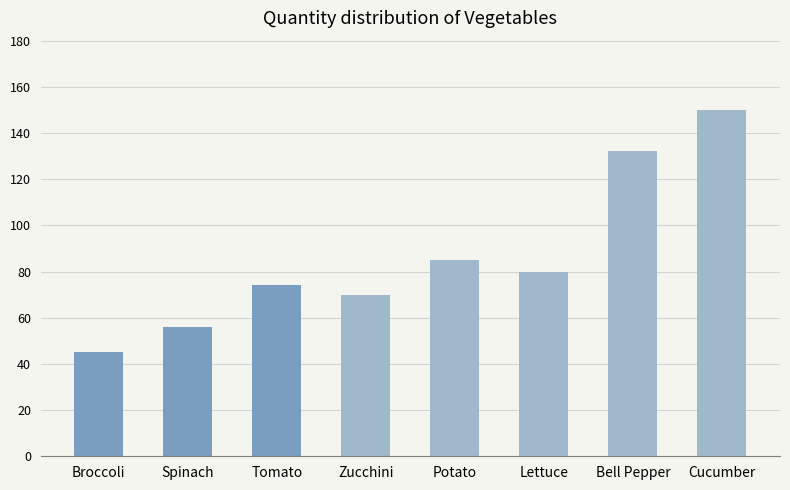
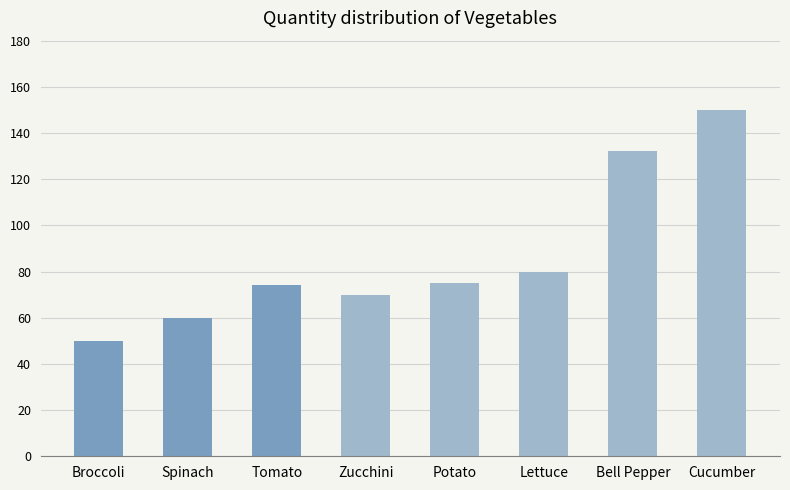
  {
-   "Broccoli": 45,
-   "Spinach": 56,
+   "Broccoli": 50,
+   "Spinach": 60,
    "Tomato": 74,
    "Zucchini": 70,
-   "Potato": 85,
+   "Potato": 75,
    "Lettuce": 80,
    "Bell Pepper": 132,
    "Cucumber": 150
  }
